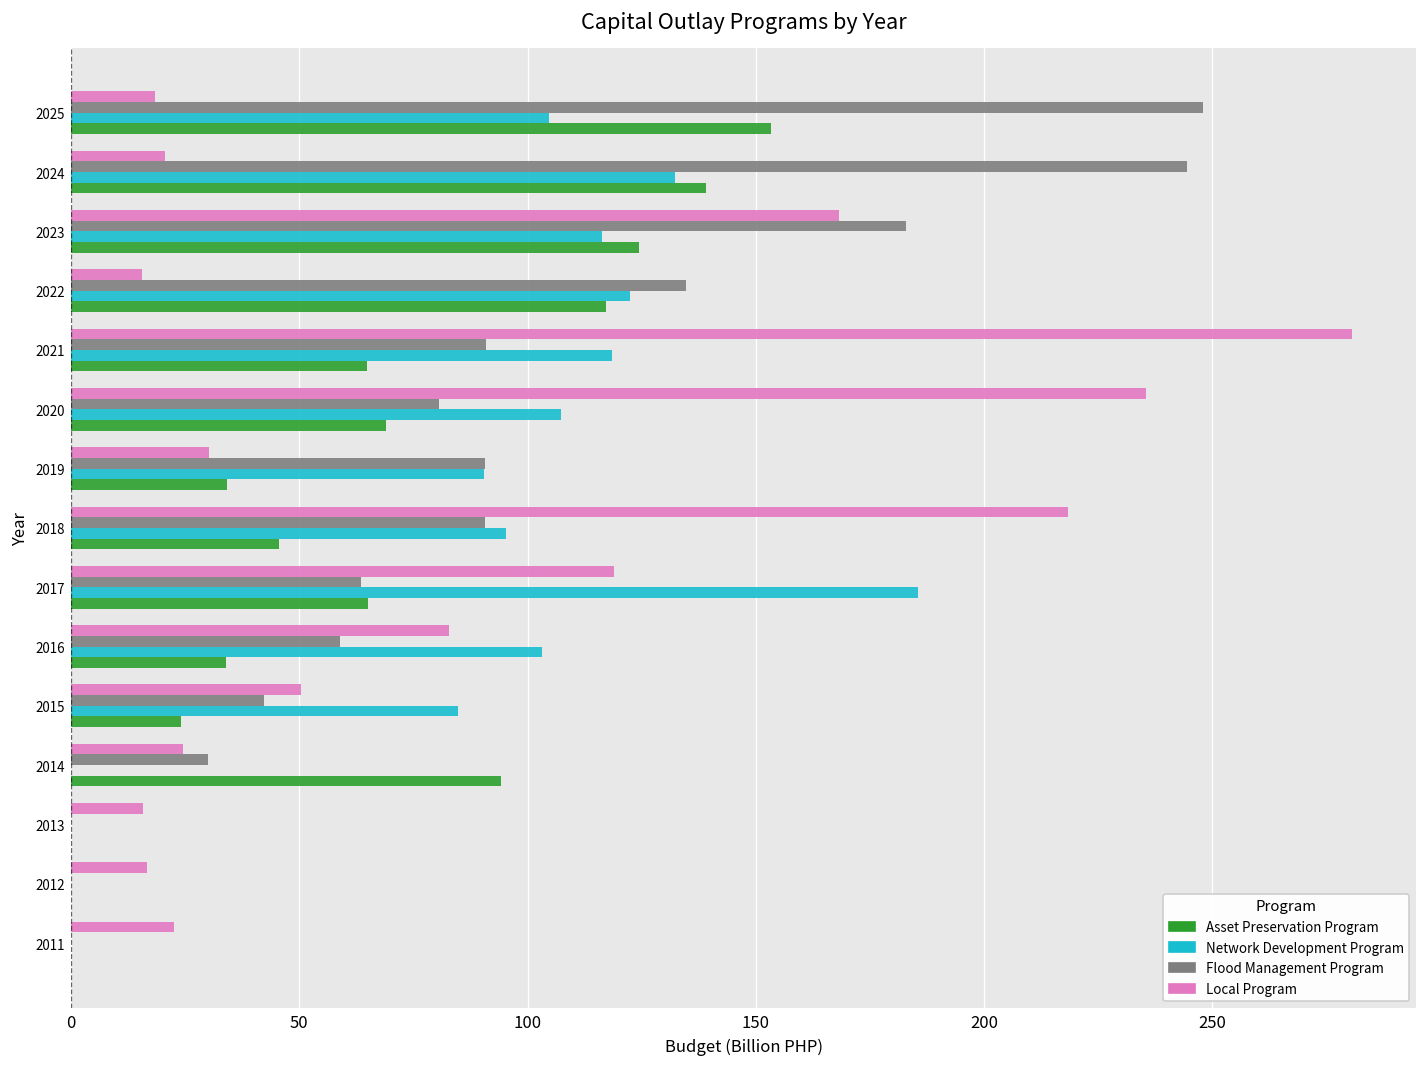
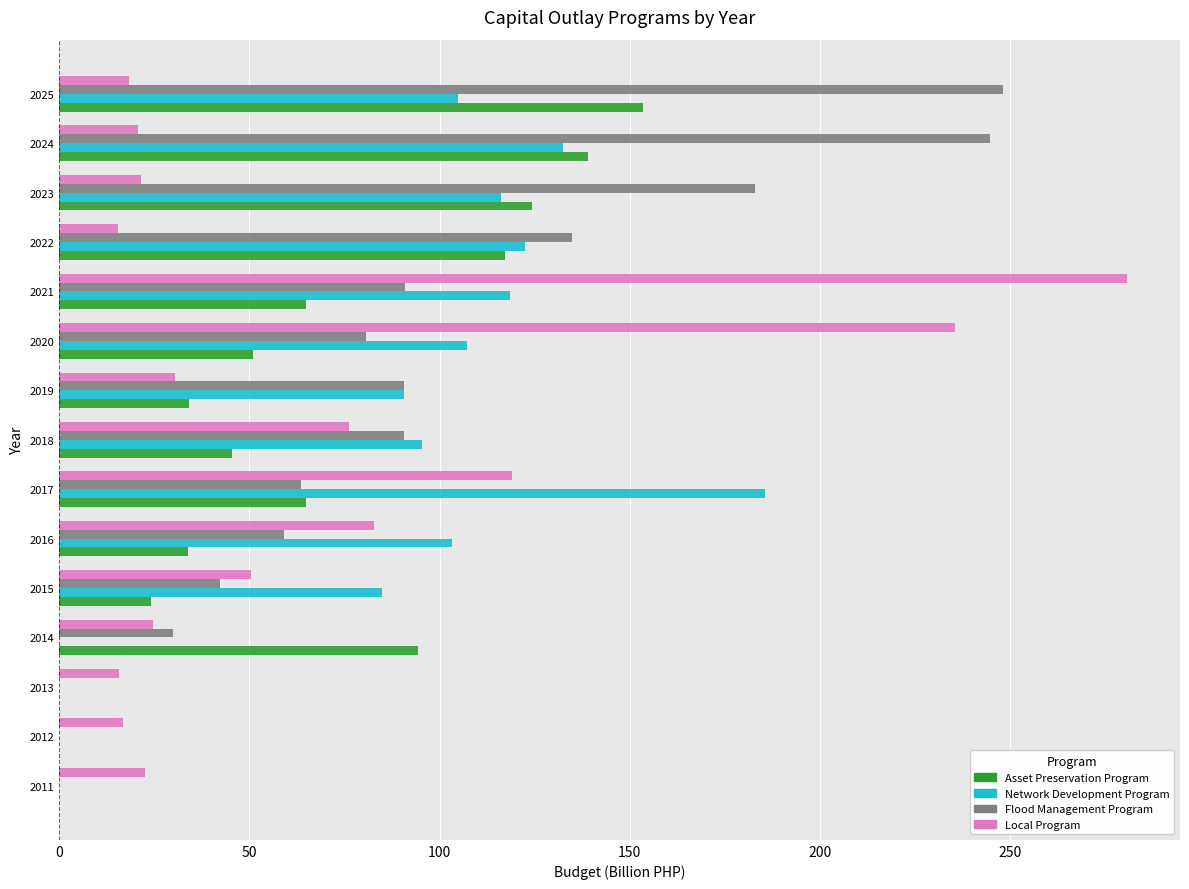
  {
    "Asset Preservation Program": {
      "2025": 153,
      "2024": 139,
      "2023": 124,
      "2022": 117,
      "2021": 65,
-     "2020": 69,
+     "2020": 51,
      "2019": 34,
      "2018": 45,
      "2017": 65,
      "2016": 34,
      "2015": 24,
      "2014": 94,
      "2013": 0,
      "2012": 0,
      "2011": 0
    },
    "Network Development Program": {
      "2025": 105,
      "2024": 132,
      "2023": 116,
      "2022": 122,
      "2021": 118,
      "2020": 107,
      "2019": 91,
      "2018": 95,
      "2017": 186,
      "2016": 103,
      "2015": 85,
      "2014": 0,
      "2013": 0,
      "2012": 0,
      "2011": 0
    },
    "Flood Management Program": {
      "2025": 248,
      "2024": 245,
      "2023": 183,
      "2022": 135,
      "2021": 91,
      "2020": 81,
      "2019": 91,
      "2018": 91,
      "2017": 64,
      "2016": 59,
      "2015": 42,
      "2014": 30,
      "2013": 0,
      "2012": 0,
      "2011": 0
    },
    "Local Program": {
      "2025": 18,
      "2024": 21,
-     "2023": 168,
+     "2023": 22,
      "2022": 15,
      "2021": 281,
      "2020": 235,
      "2019": 30,
-     "2018": 218,
+     "2018": 76,
      "2017": 119,
      "2016": 83,
      "2015": 50,
      "2014": 25,
      "2013": 16,
      "2012": 17,
      "2011": 22
    }
  }
